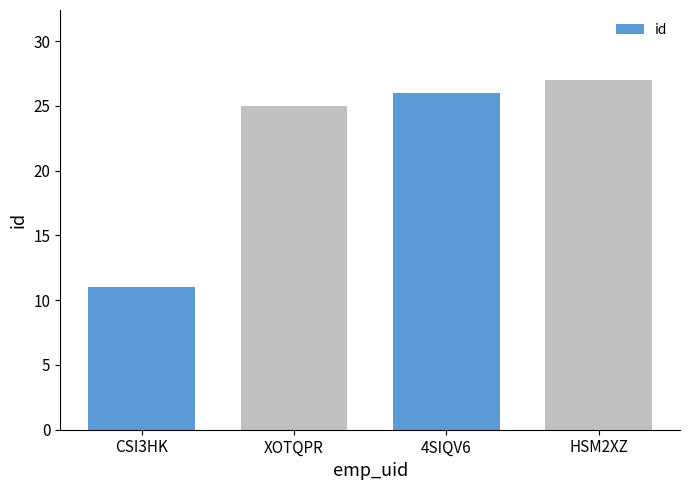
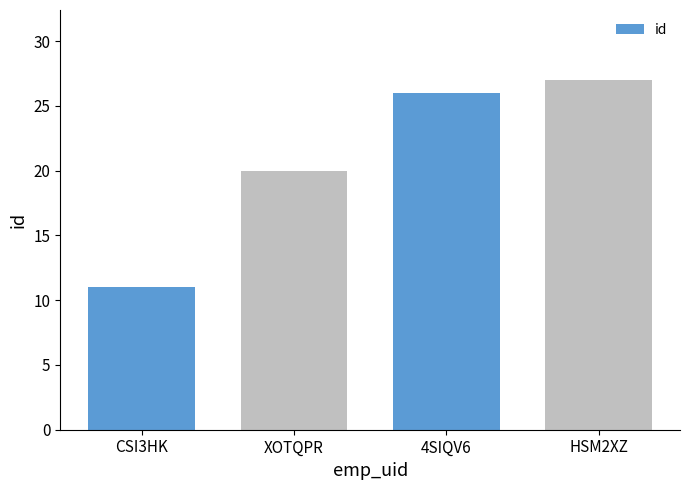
  {
    "CSI3HK": 11,
-   "XOTQPR": 25,
+   "XOTQPR": 20,
    "4SIQV6": 26,
    "HSM2XZ": 27
  }
